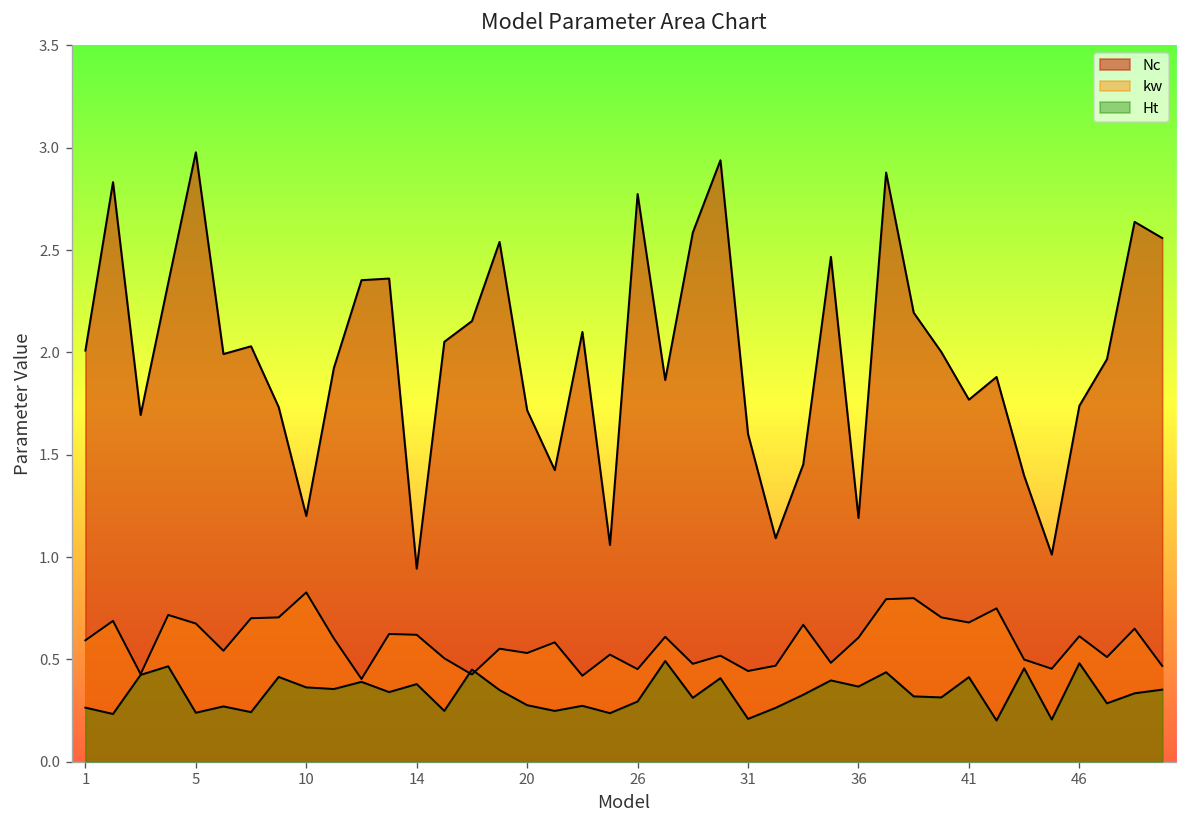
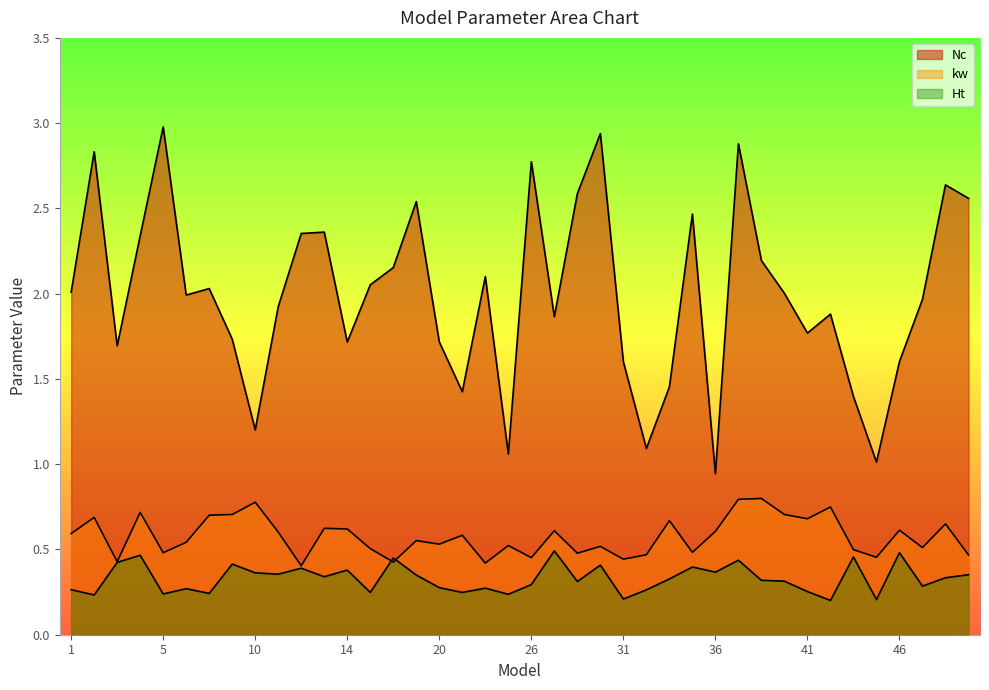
  {
    "Nc": {
      "1": 2.01,
      "5": 2.98,
      "10": 1.20,
-     "14": 0.94,
+     "14": 1.72,
      "20": 1.72,
      "26": 2.77,
      "31": 1.60,
-     "36": 1.19,
+     "36": 0.94,
      "41": 1.77,
-     "46": 1.74
+     "46": 1.60
    },
    "kw": {
      "1": 0.59,
-     "5": 0.68,
-     "10": 0.83,
+     "5": 0.48,
+     "10": 0.78,
      "14": 0.62,
      "20": 0.53,
      "26": 0.45,
      "31": 0.44,
      "36": 0.61,
      "41": 0.68,
      "46": 0.61
    },
    "Ht": {
      "1": 0.26,
      "5": 0.24,
      "10": 0.36,
      "14": 0.38,
      "20": 0.28,
      "26": 0.29,
      "31": 0.21,
      "36": 0.37,
-     "41": 0.41,
+     "41": 0.25,
      "46": 0.48
    }
  }
